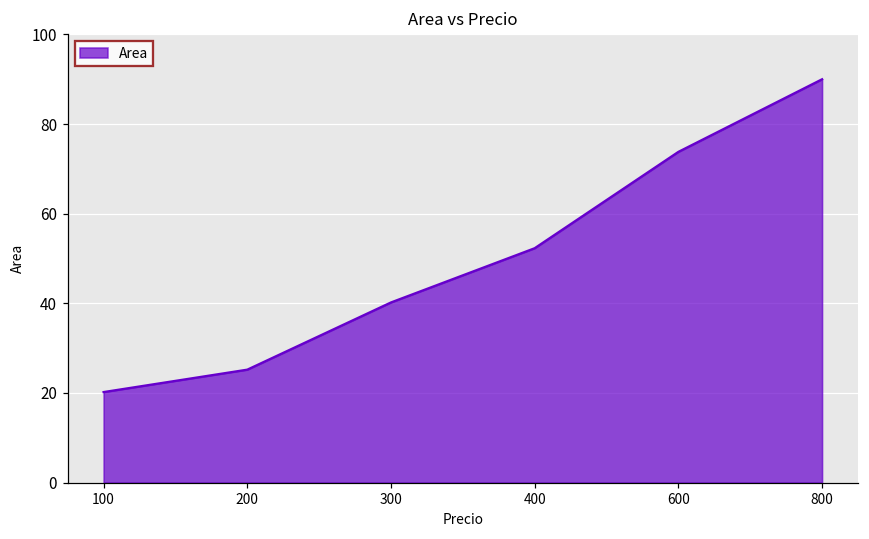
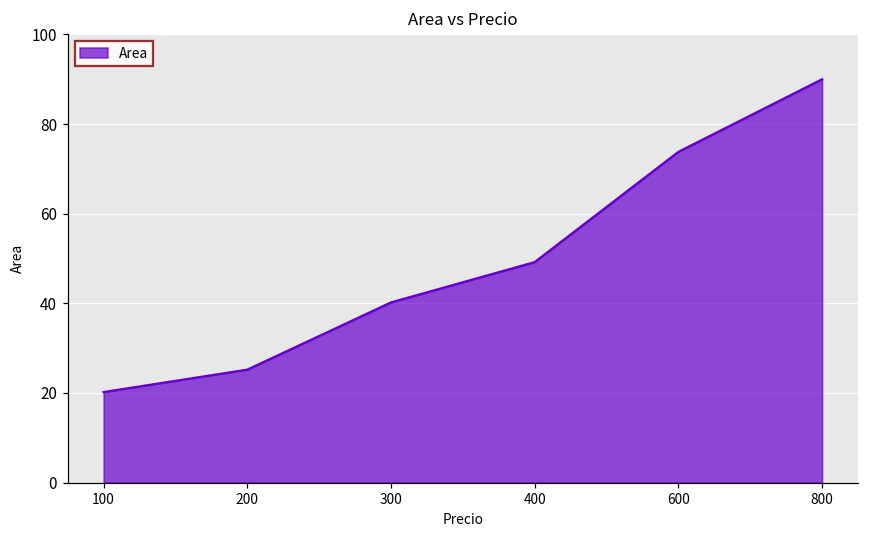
  {
    "100": 20,
    "200": 25,
    "300": 40,
-   "400": 52,
+   "400": 49,
    "600": 74,
    "800": 90
  }
